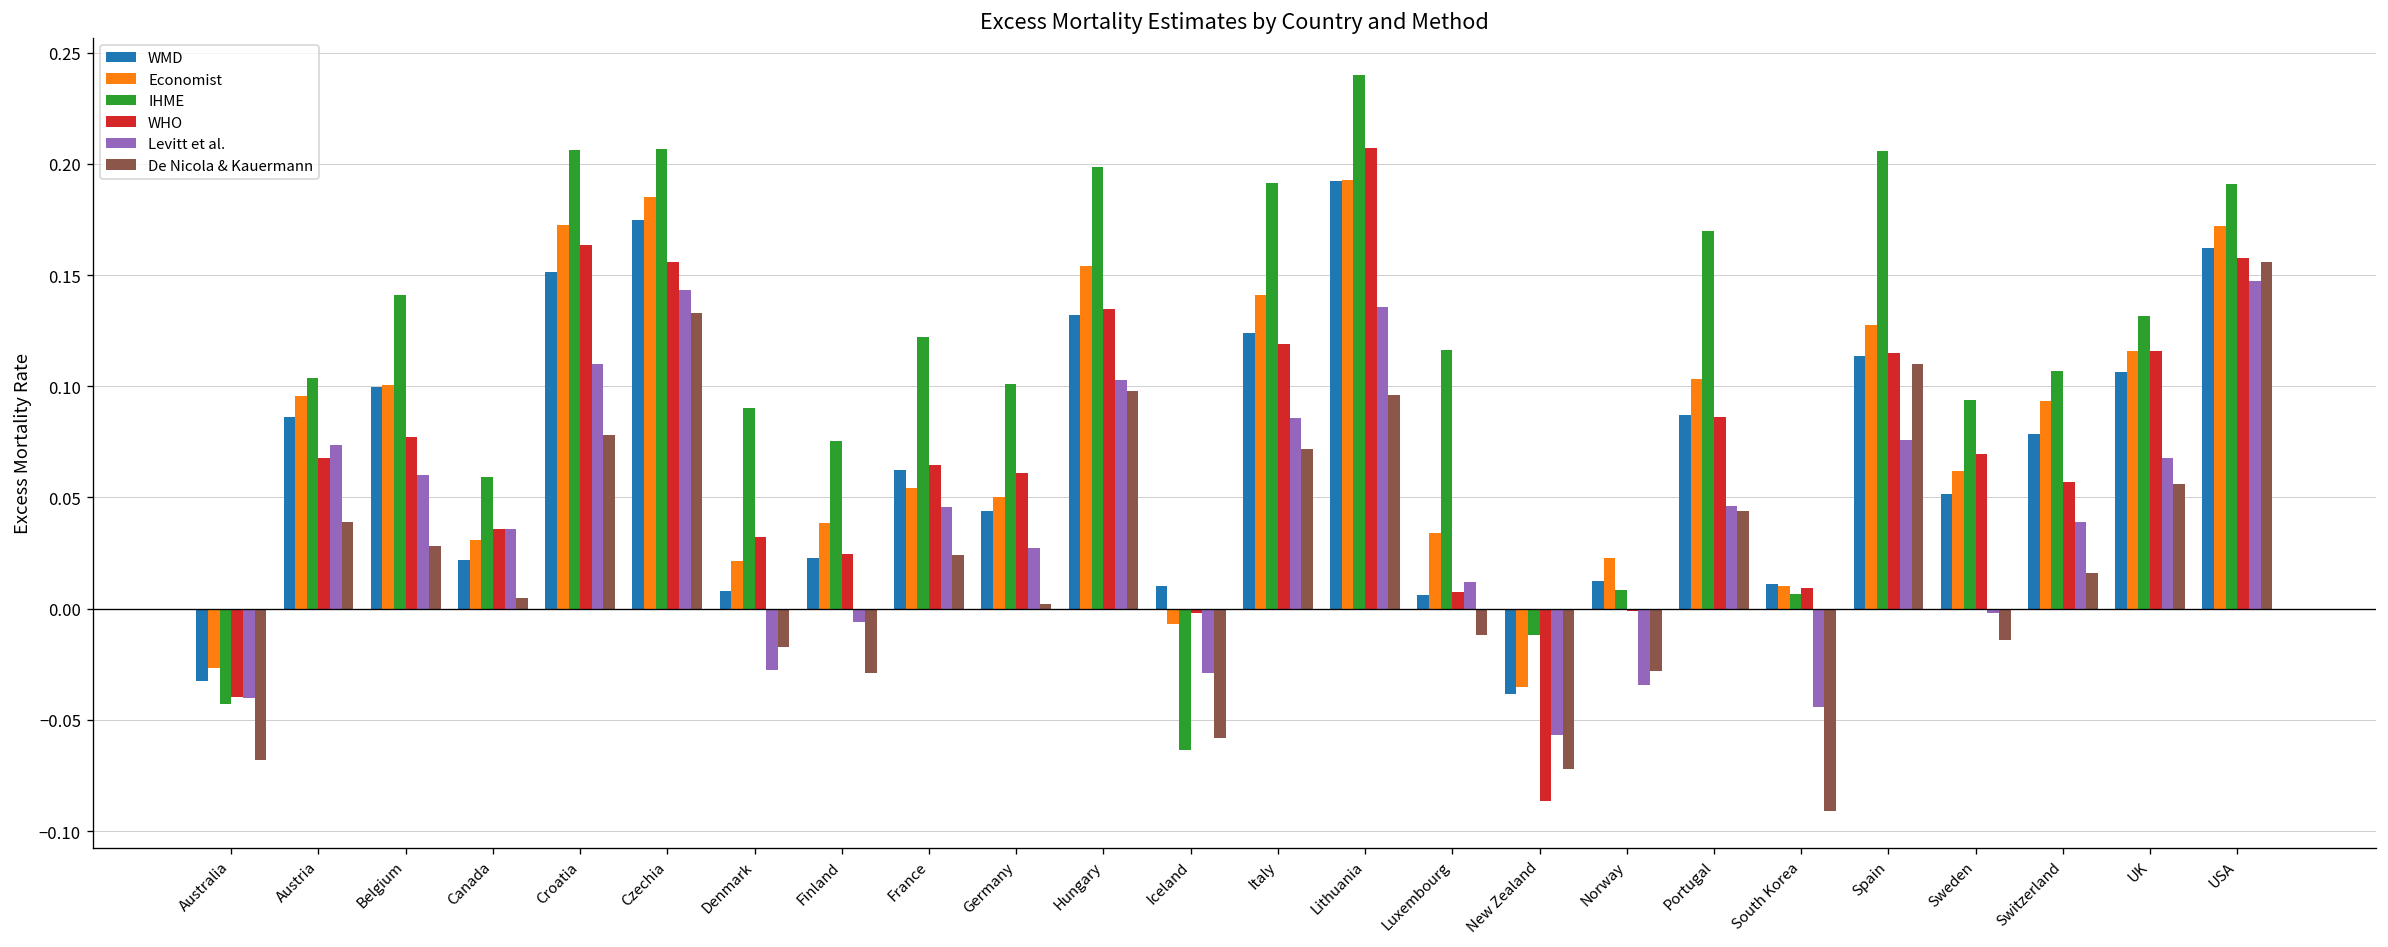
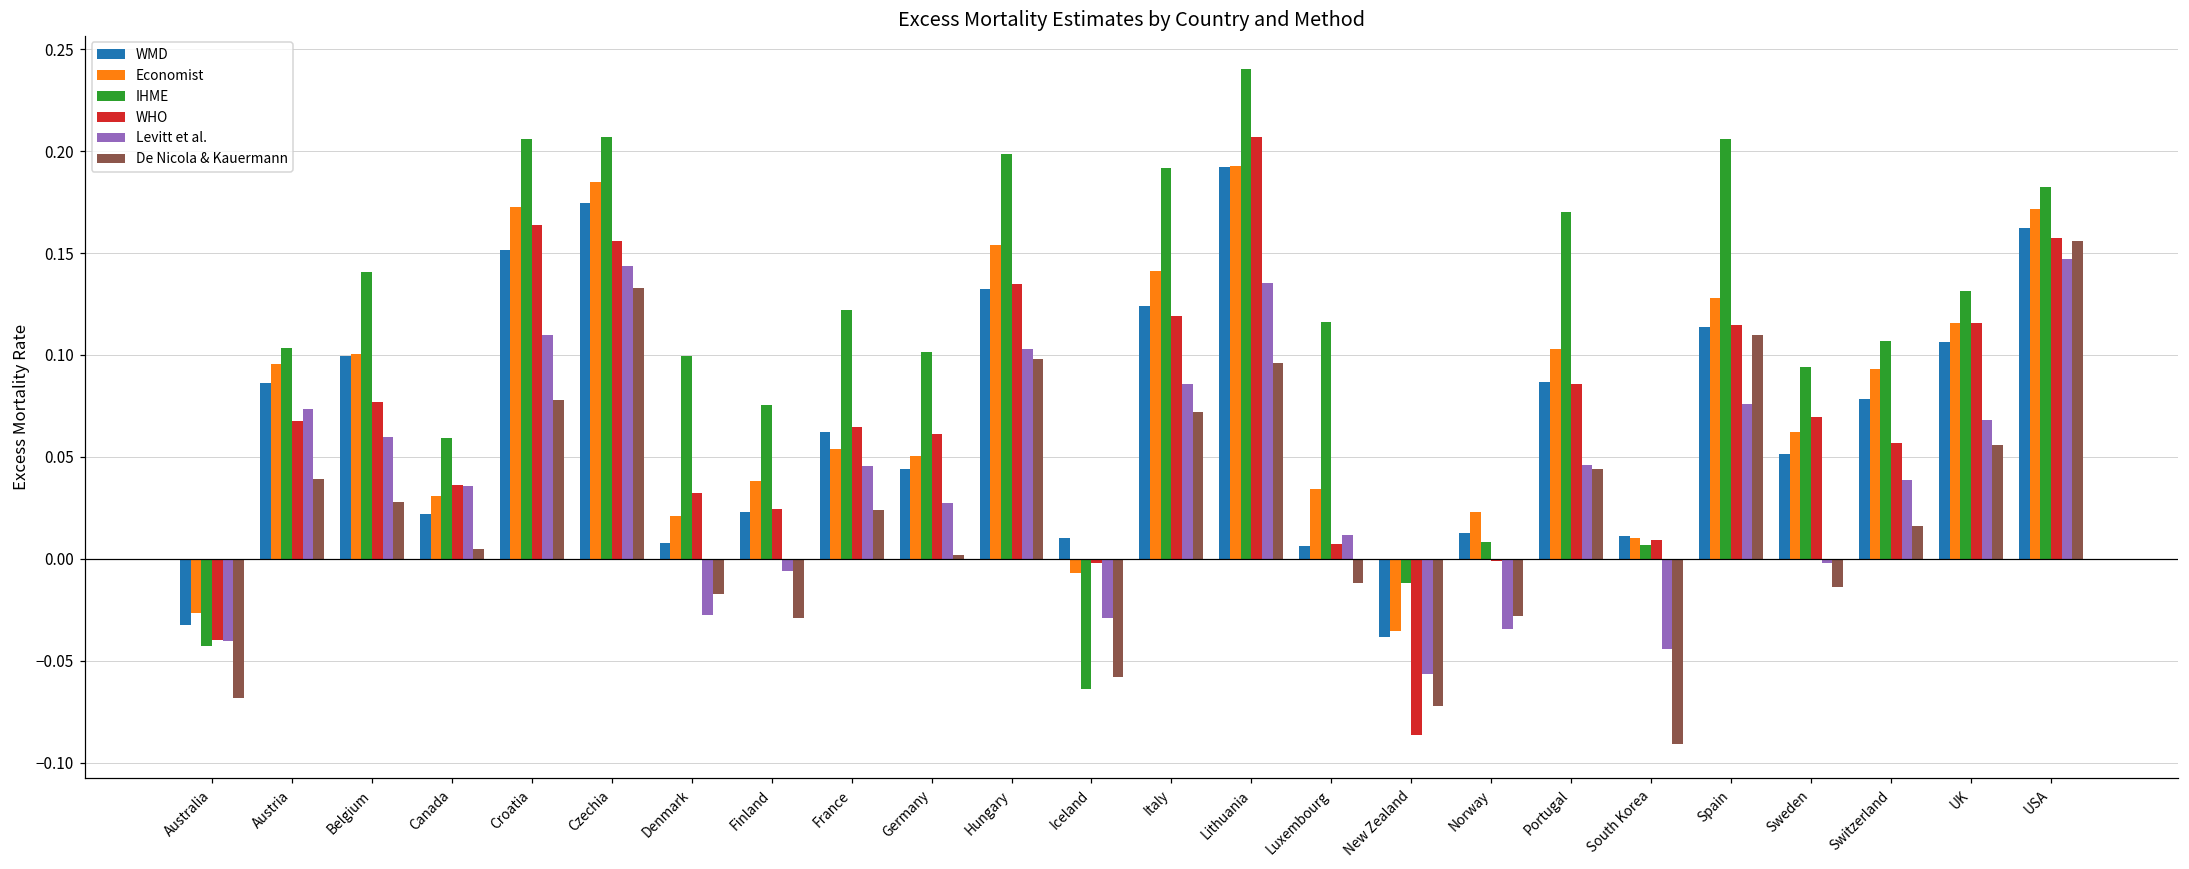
  {
    "WMD": {
      "Australia": -0.032,
      "Austria": 0.086,
      "Belgium": 0.100,
      "Canada": 0.022,
      "Croatia": 0.151,
      "Czechia": 0.175,
      "Denmark": 0.008,
      "Finland": 0.023,
      "France": 0.062,
      "Germany": 0.044,
      "Hungary": 0.132,
      "Iceland": 0.010,
      "Italy": 0.124,
      "Lithuania": 0.192,
      "Luxembourg": 0.006,
      "New Zealand": -0.038,
      "Norway": 0.013,
      "Portugal": 0.087,
      "South Korea": 0.011,
      "Spain": 0.114,
      "Sweden": 0.051,
      "Switzerland": 0.079,
      "UK": 0.106,
      "USA": 0.162
    },
    "Economist": {
      "Australia": -0.027,
      "Austria": 0.095,
      "Belgium": 0.100,
      "Canada": 0.031,
      "Croatia": 0.173,
      "Czechia": 0.185,
      "Denmark": 0.021,
      "Finland": 0.038,
      "France": 0.054,
      "Germany": 0.050,
      "Hungary": 0.154,
      "Iceland": -0.007,
      "Italy": 0.141,
      "Lithuania": 0.193,
      "Luxembourg": 0.034,
      "New Zealand": -0.035,
      "Norway": 0.023,
      "Portugal": 0.103,
      "South Korea": 0.010,
      "Spain": 0.128,
      "Sweden": 0.062,
      "Switzerland": 0.093,
      "UK": 0.116,
      "USA": 0.172
    },
    "IHME": {
      "Australia": -0.043,
      "Austria": 0.104,
      "Belgium": 0.141,
      "Canada": 0.059,
      "Croatia": 0.206,
      "Czechia": 0.207,
-     "Denmark": 0.090,
+     "Denmark": 0.100,
      "Finland": 0.075,
      "France": 0.122,
      "Germany": 0.101,
      "Hungary": 0.199,
      "Iceland": -0.064,
      "Italy": 0.192,
      "Lithuania": 0.240,
      "Luxembourg": 0.116,
      "New Zealand": -0.012,
      "Norway": 0.009,
      "Portugal": 0.170,
      "South Korea": 0.007,
      "Spain": 0.206,
      "Sweden": 0.094,
      "Switzerland": 0.107,
      "UK": 0.131,
-     "USA": 0.191
+     "USA": 0.182
    },
    "WHO": {
      "Australia": -0.040,
      "Austria": 0.068,
      "Belgium": 0.077,
      "Canada": 0.036,
      "Croatia": 0.164,
      "Czechia": 0.156,
      "Denmark": 0.032,
      "Finland": 0.025,
      "France": 0.065,
      "Germany": 0.061,
      "Hungary": 0.135,
      "Iceland": -0.002,
      "Italy": 0.119,
      "Lithuania": 0.207,
      "Luxembourg": 0.008,
      "New Zealand": -0.086,
      "Portugal": 0.086,
      "South Korea": 0.009,
      "Spain": 0.115,
      "Sweden": 0.070,
      "Switzerland": 0.057,
      "UK": 0.116,
      "USA": 0.157
    },
    "Levitt et al.": {
      "Australia": -0.040,
      "Austria": 0.074,
      "Belgium": 0.060,
      "Canada": 0.036,
      "Croatia": 0.110,
      "Czechia": 0.143,
      "Denmark": -0.027,
      "Finland": -0.006,
      "France": 0.046,
      "Germany": 0.027,
      "Hungary": 0.103,
      "Iceland": -0.029,
      "Italy": 0.086,
      "Lithuania": 0.135,
      "Luxembourg": 0.012,
      "New Zealand": -0.057,
      "Norway": -0.034,
      "Portugal": 0.046,
      "South Korea": -0.044,
      "Spain": 0.076,
      "Sweden": -0.002,
      "Switzerland": 0.039,
      "UK": 0.068,
      "USA": 0.147
    },
    "De Nicola & Kauermann": {
      "Australia": -0.068,
      "Austria": 0.039,
      "Belgium": 0.028,
      "Canada": 0.005,
      "Croatia": 0.078,
      "Czechia": 0.133,
      "Denmark": -0.017,
      "Finland": -0.029,
      "France": 0.024,
      "Germany": 0.002,
      "Hungary": 0.098,
      "Iceland": -0.058,
      "Italy": 0.072,
      "Lithuania": 0.096,
      "Luxembourg": -0.012,
      "New Zealand": -0.072,
      "Norway": -0.028,
      "Portugal": 0.044,
      "South Korea": -0.091,
      "Spain": 0.110,
      "Sweden": -0.014,
      "Switzerland": 0.016,
      "UK": 0.056,
      "USA": 0.156
    }
  }
